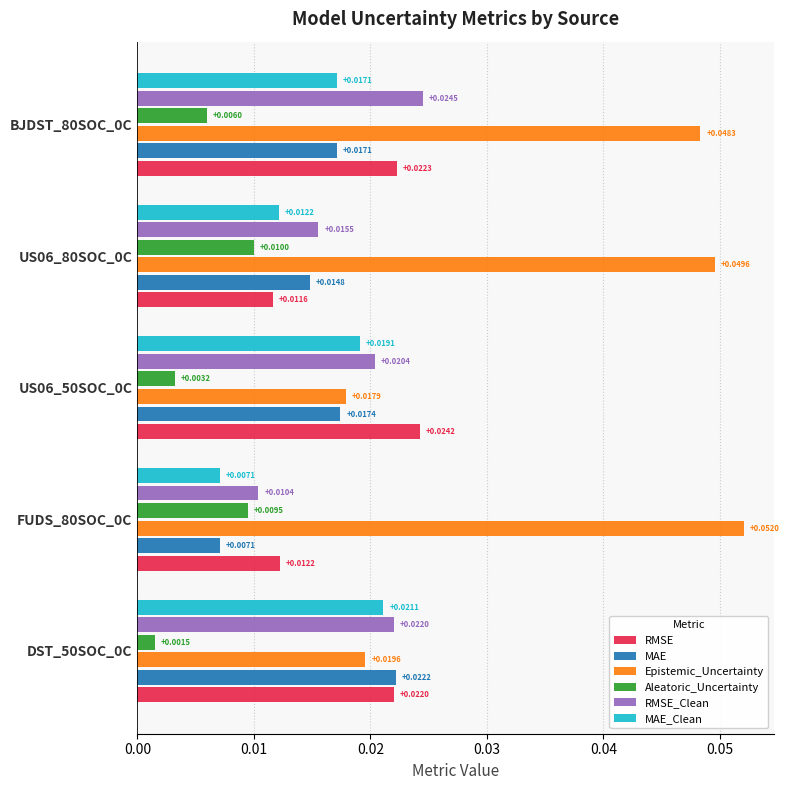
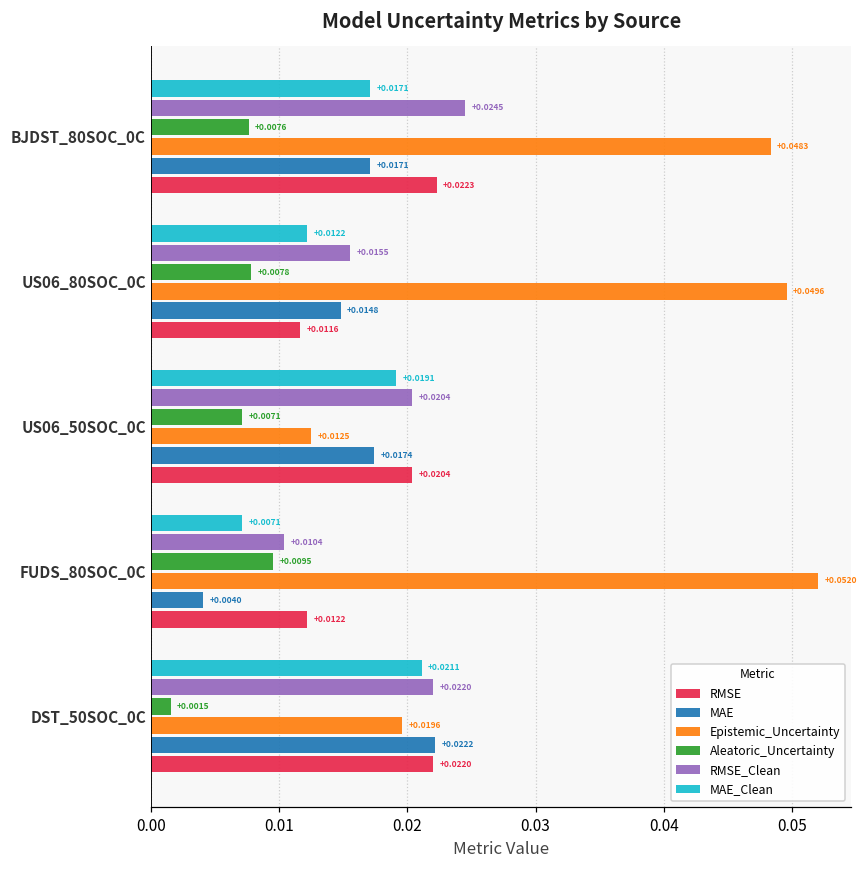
  {
    "RMSE": {
      "BJDST_80SOC_0C": "+0.0223",
      "US06_80SOC_0C": "+0.0116",
-     "US06_50SOC_0C": "+0.0242",
+     "US06_50SOC_0C": "+0.0204",
      "FUDS_80SOC_0C": "+0.0122",
      "DST_50SOC_0C": "+0.0220"
    },
    "MAE": {
      "BJDST_80SOC_0C": "+0.0171",
      "US06_80SOC_0C": "+0.0148",
      "US06_50SOC_0C": "+0.0174",
-     "FUDS_80SOC_0C": "+0.0071",
+     "FUDS_80SOC_0C": "+0.0040",
      "DST_50SOC_0C": "+0.0222"
    },
    "Epistemic_Uncertainty": {
      "BJDST_80SOC_0C": "+0.0483",
      "US06_80SOC_0C": "+0.0496",
-     "US06_50SOC_0C": "+0.0179",
+     "US06_50SOC_0C": "+0.0125",
      "FUDS_80SOC_0C": "+0.0520",
      "DST_50SOC_0C": "+0.0196"
    },
    "Aleatoric_Uncertainty": {
-     "BJDST_80SOC_0C": "+0.0060",
-     "US06_80SOC_0C": "+0.0100",
-     "US06_50SOC_0C": "+0.0032",
+     "BJDST_80SOC_0C": "+0.0076",
+     "US06_80SOC_0C": "+0.0078",
+     "US06_50SOC_0C": "+0.0071",
      "FUDS_80SOC_0C": "+0.0095",
      "DST_50SOC_0C": "+0.0015"
    },
    "RMSE_Clean": {
      "BJDST_80SOC_0C": "+0.0245",
      "US06_80SOC_0C": "+0.0155",
      "US06_50SOC_0C": "+0.0204",
      "FUDS_80SOC_0C": "+0.0104",
      "DST_50SOC_0C": "+0.0220"
    },
    "MAE_Clean": {
      "BJDST_80SOC_0C": "+0.0171",
      "US06_80SOC_0C": "+0.0122",
      "US06_50SOC_0C": "+0.0191",
      "FUDS_80SOC_0C": "+0.0071",
      "DST_50SOC_0C": "+0.0211"
    }
  }
